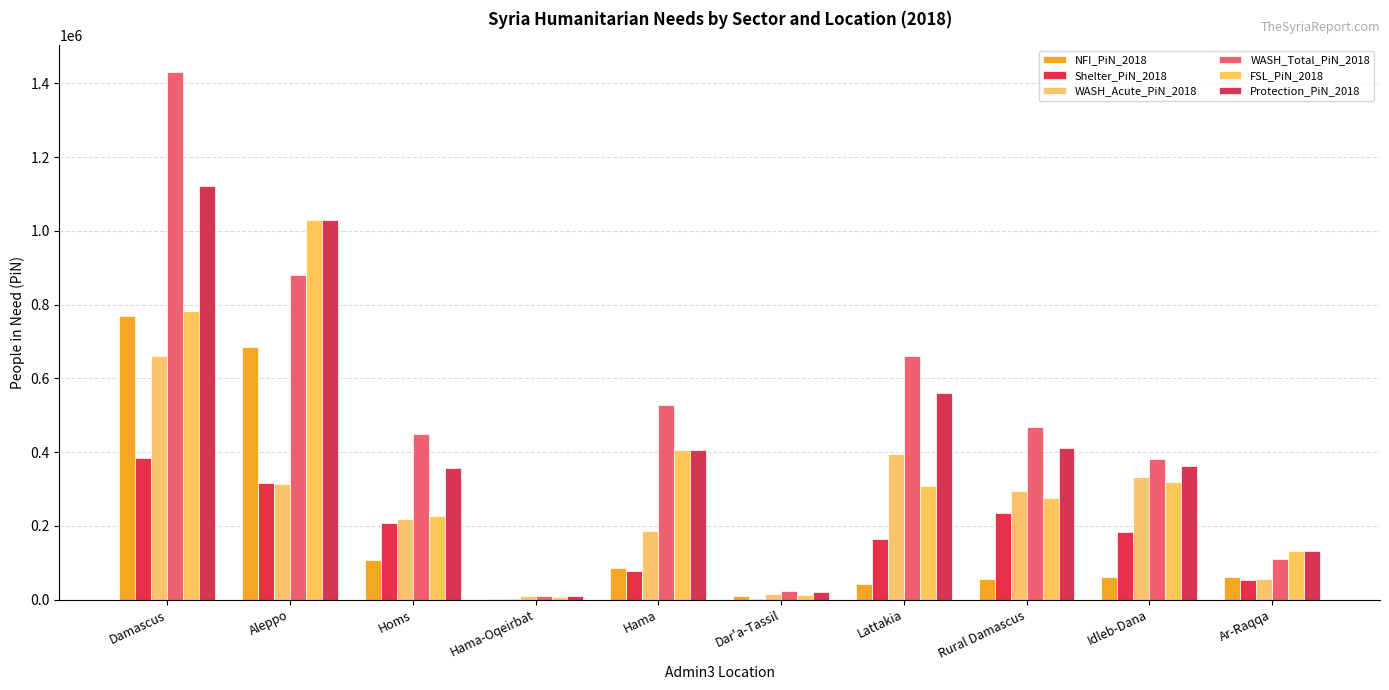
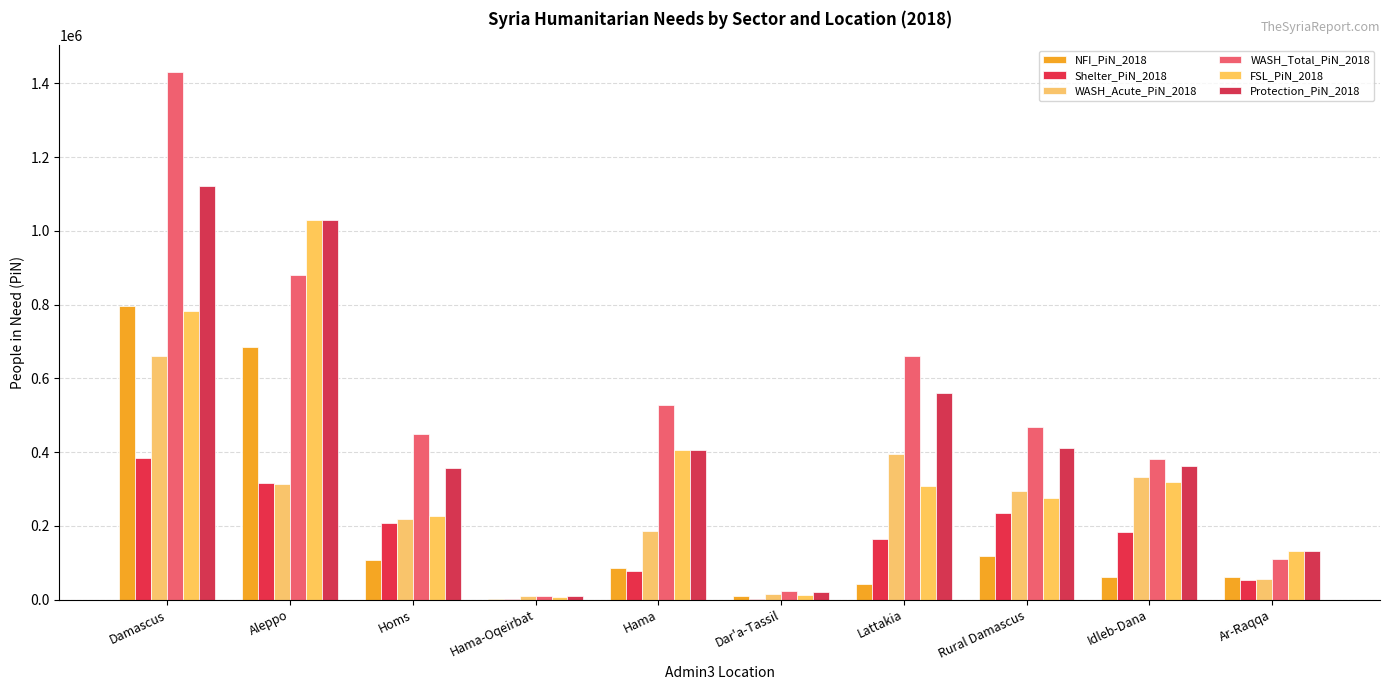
  {
    "NFI_PiN_2018": {
-     "Damascus": 770000,
+     "Damascus": 800000,
      "Aleppo": 680000,
      "Homs": 110000,
      "Hama": 80000,
      "Dar'a-Tassil": 10000,
      "Lattakia": 40000,
-     "Rural Damascus": 60000,
+     "Rural Damascus": 120000,
      "Idleb-Dana": 60000,
      "Ar-Raqqa": 60000
    }
  }
